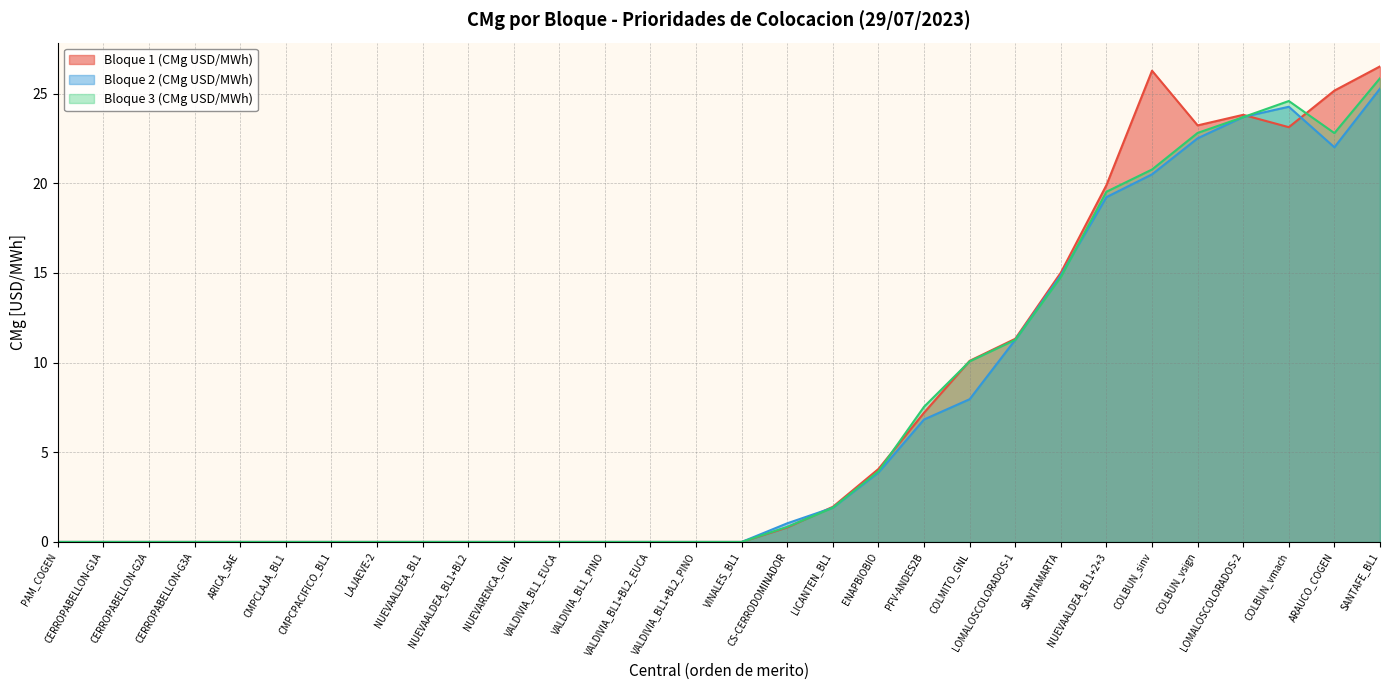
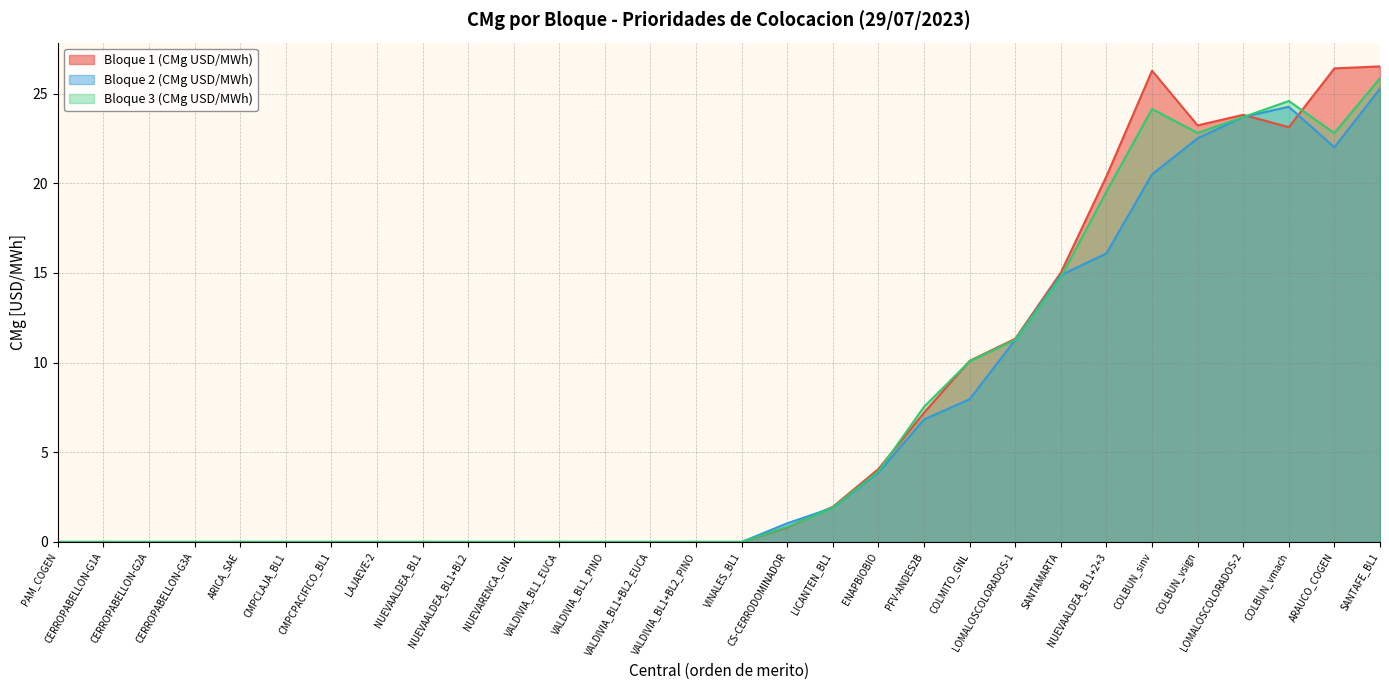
  {
    "Bloque 1 (CMg USD/MWh)": {
      "PFV-ANDES2B": 7.2,
-     "NUEVAALDEA_BL1+2+3": 19.9,
+     "NUEVAALDEA_BL1+2+3": 20.4,
      "COLBUN_sinv": 26.3,
      "COLBUN_vsign": 23.2,
      "COLBUN_vmach": 23.1,
-     "ARAUCO_COGEN": 25.2,
+     "ARAUCO_COGEN": 26.4,
      "SANTAFE_BL1": 26.5
    },
    "Bloque 2 (CMg USD/MWh)": {
      "CS-CERRODOMINADOR": 1.0,
      "PFV-ANDES2B": 6.8,
      "COLMITO_GNL": 8.0,
-     "NUEVAALDEA_BL1+2+3": 19.2,
+     "NUEVAALDEA_BL1+2+3": 16.1,
      "COLBUN_sinv": 20.5,
      "COLBUN_vsign": 22.5,
      "COLBUN_vmach": 24.3,
      "ARAUCO_COGEN": 22.0,
      "SANTAFE_BL1": 25.3
    },
    "Bloque 3 (CMg USD/MWh)": {
      "PFV-ANDES2B": 7.5,
      "NUEVAALDEA_BL1+2+3": 19.5,
-     "COLBUN_sinv": 20.8,
+     "COLBUN_sinv": 24.1,
      "COLBUN_vsign": 22.8,
      "COLBUN_vmach": 24.6,
      "ARAUCO_COGEN": 22.8,
      "SANTAFE_BL1": 25.9
    }
  }
